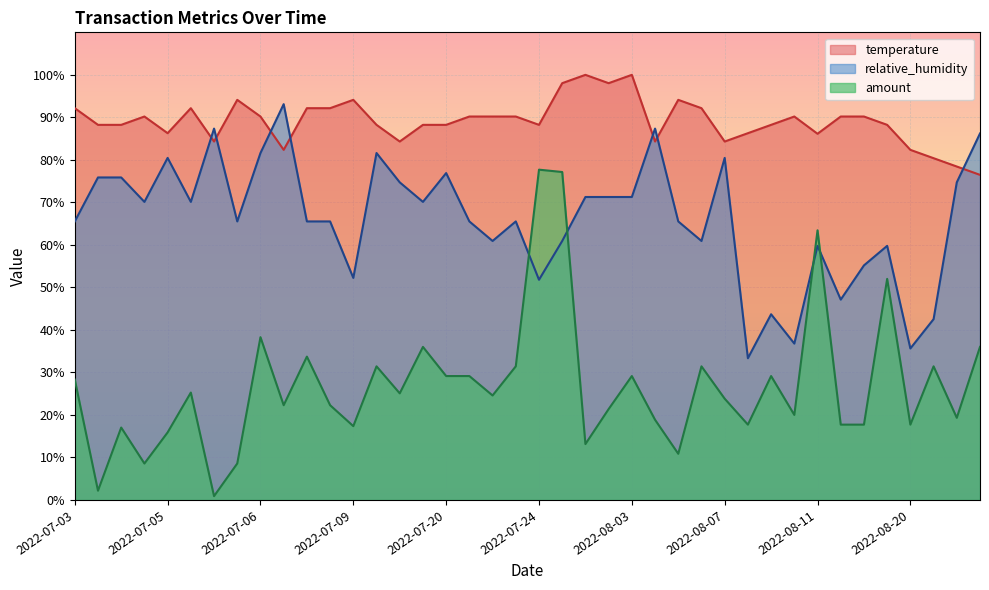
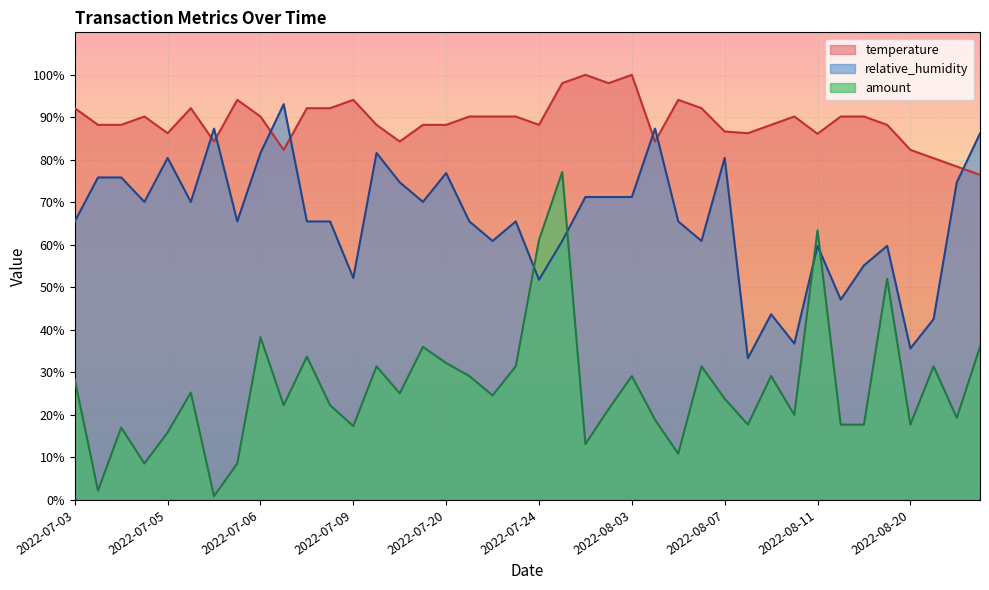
  {
    "temperature": {
      "2022-07-09": "94%",
      "2022-07-20": "88%",
      "2022-07-24": "88%",
-     "2022-08-07": "84%",
+     "2022-08-07": "87%",
      "2022-08-11": "86%"
    },
    "relative_humidity": {
      "2022-07-09": "52%",
      "2022-07-20": "77%",
      "2022-07-24": "52%",
      "2022-08-07": "80%",
      "2022-08-11": "60%"
    },
    "amount": {
      "2022-07-09": "17%",
-     "2022-07-20": "29%",
-     "2022-07-24": "78%",
+     "2022-07-20": "32%",
+     "2022-07-24": "61%",
      "2022-08-07": "24%",
      "2022-08-11": "63%"
    }
  }
